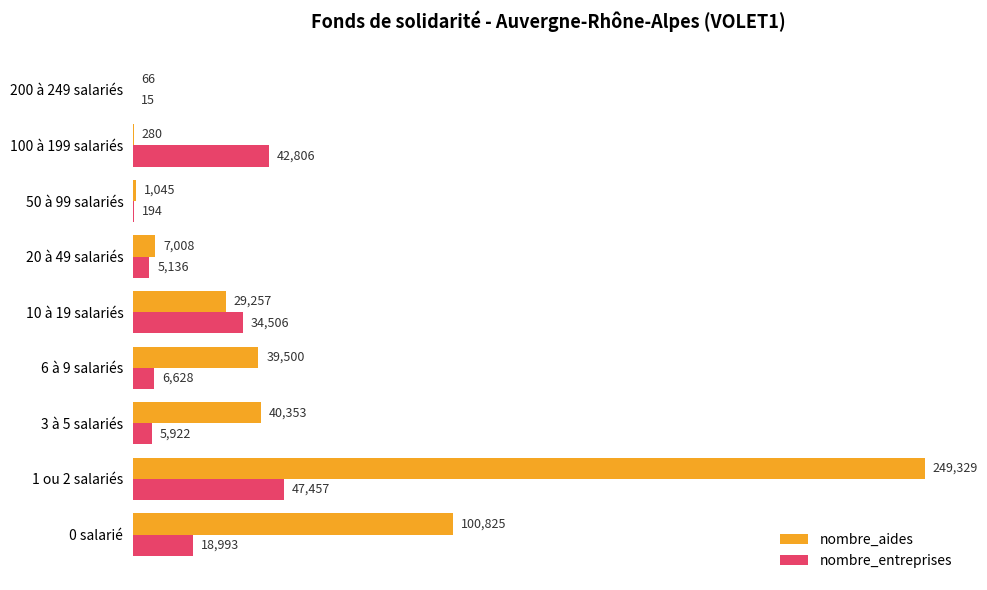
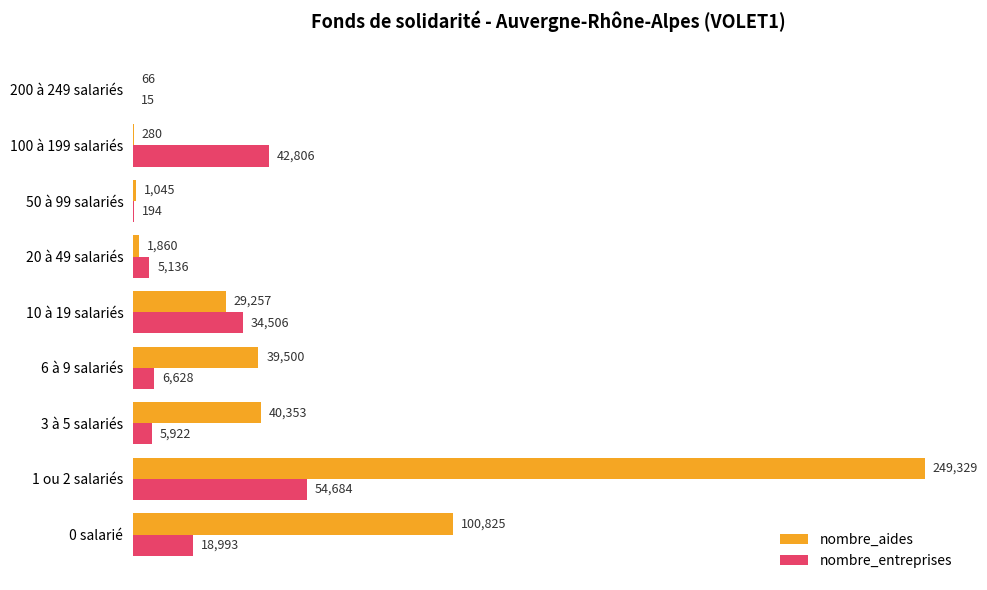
  {
    "nombre_aides": {
      "200 à 249 salariés": "66",
      "100 à 199 salariés": "280",
      "50 à 99 salariés": "1,045",
-     "20 à 49 salariés": "7,008",
+     "20 à 49 salariés": "1,860",
      "10 à 19 salariés": "29,257",
      "6 à 9 salariés": "39,500",
      "3 à 5 salariés": "40,353",
      "1 ou 2 salariés": "249,329",
      "0 salarié": "100,825"
    },
    "nombre_entreprises": {
      "200 à 249 salariés": "15",
      "100 à 199 salariés": "42,806",
      "50 à 99 salariés": "194",
      "20 à 49 salariés": "5,136",
      "10 à 19 salariés": "34,506",
      "6 à 9 salariés": "6,628",
      "3 à 5 salariés": "5,922",
-     "1 ou 2 salariés": "47,457",
+     "1 ou 2 salariés": "54,684",
      "0 salarié": "18,993"
    }
  }
